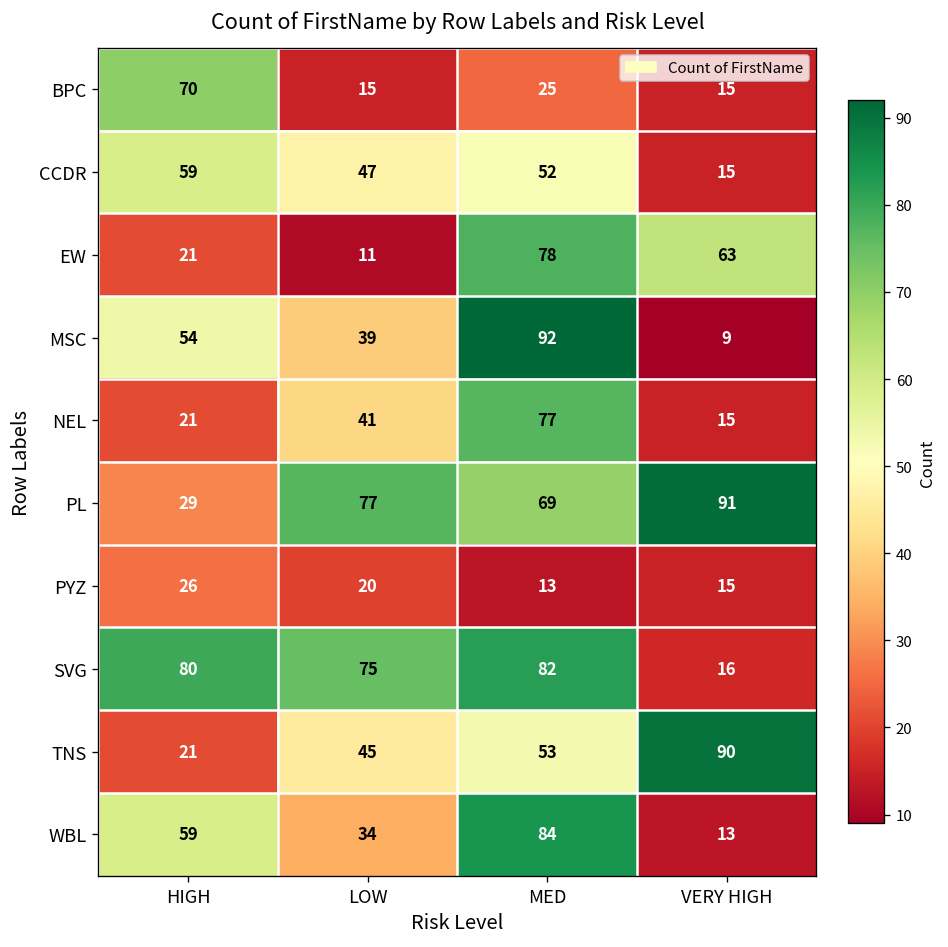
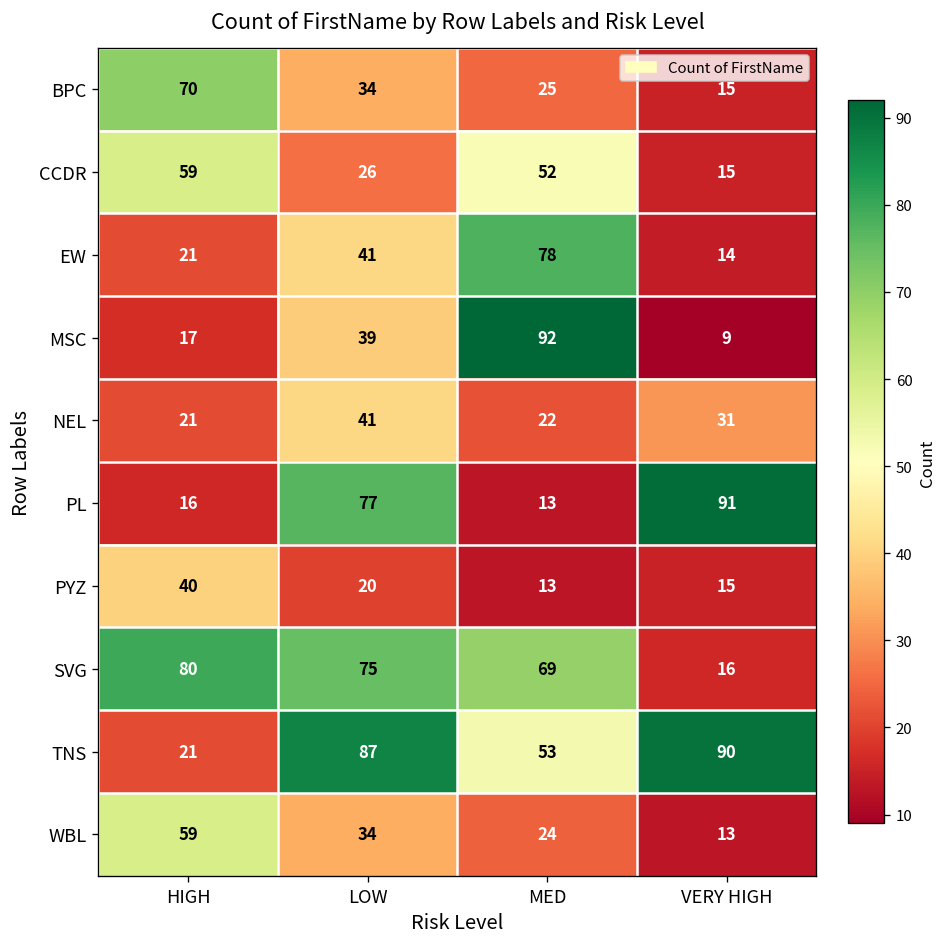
  {
    "BPC": {
      "HIGH": 70,
-     "LOW": 15,
+     "LOW": 34,
      "MED": 25
    },
    "CCDR": {
      "HIGH": 59,
-     "LOW": 47,
+     "LOW": 26,
      "MED": 52,
      "VERY HIGH": 15
    },
    "EW": {
      "HIGH": 21,
-     "LOW": 11,
+     "LOW": 41,
      "MED": 78,
-     "VERY HIGH": 63
+     "VERY HIGH": 14
    },
    "MSC": {
-     "HIGH": 54,
+     "HIGH": 17,
      "LOW": 39,
      "MED": 92,
      "VERY HIGH": 9
    },
    "NEL": {
      "HIGH": 21,
      "LOW": 41,
-     "MED": 77,
-     "VERY HIGH": 15
+     "MED": 22,
+     "VERY HIGH": 31
    },
    "PL": {
-     "HIGH": 29,
+     "HIGH": 16,
      "LOW": 77,
-     "MED": 69,
+     "MED": 13,
      "VERY HIGH": 91
    },
    "PYZ": {
-     "HIGH": 26,
+     "HIGH": 40,
      "LOW": 20,
      "MED": 13,
      "VERY HIGH": 15
    },
    "SVG": {
      "HIGH": 80,
      "LOW": 75,
-     "MED": 82,
+     "MED": 69,
      "VERY HIGH": 16
    },
    "TNS": {
      "HIGH": 21,
-     "LOW": 45,
+     "LOW": 87,
      "MED": 53,
      "VERY HIGH": 90
    },
    "WBL": {
      "HIGH": 59,
      "LOW": 34,
-     "MED": 84,
+     "MED": 24,
      "VERY HIGH": 13
    }
  }
